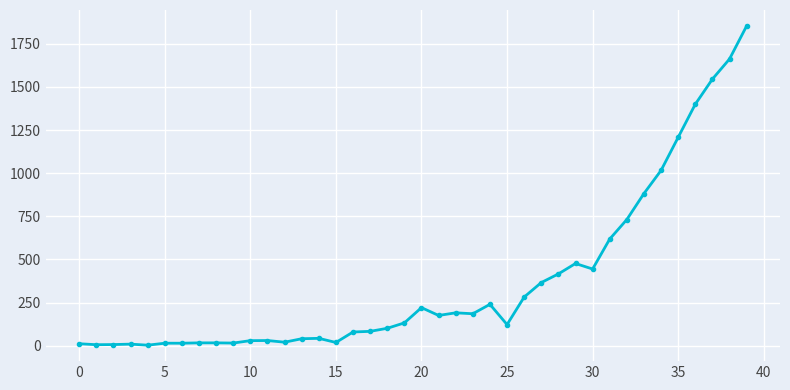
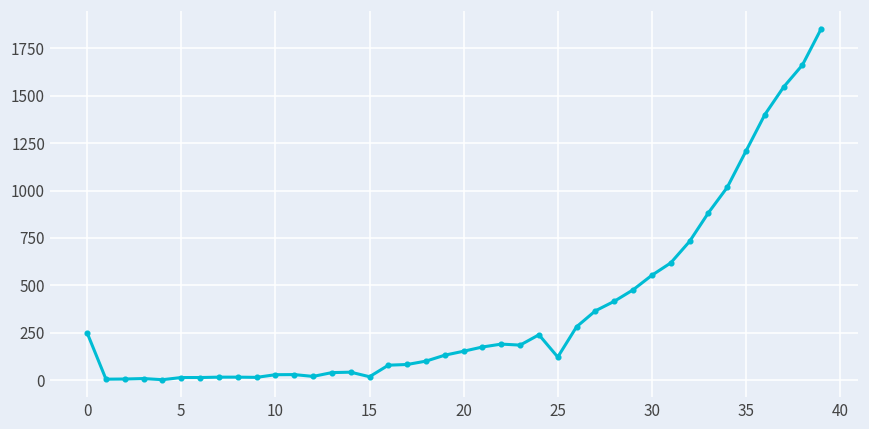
  {
-   "0": 10,
+   "0": 250,
    "5": 20,
    "10": 30,
    "15": 20,
-   "20": 220,
+   "20": 150,
    "25": 120,
-   "30": 440,
+   "30": 550,
    "35": 1210
  }
